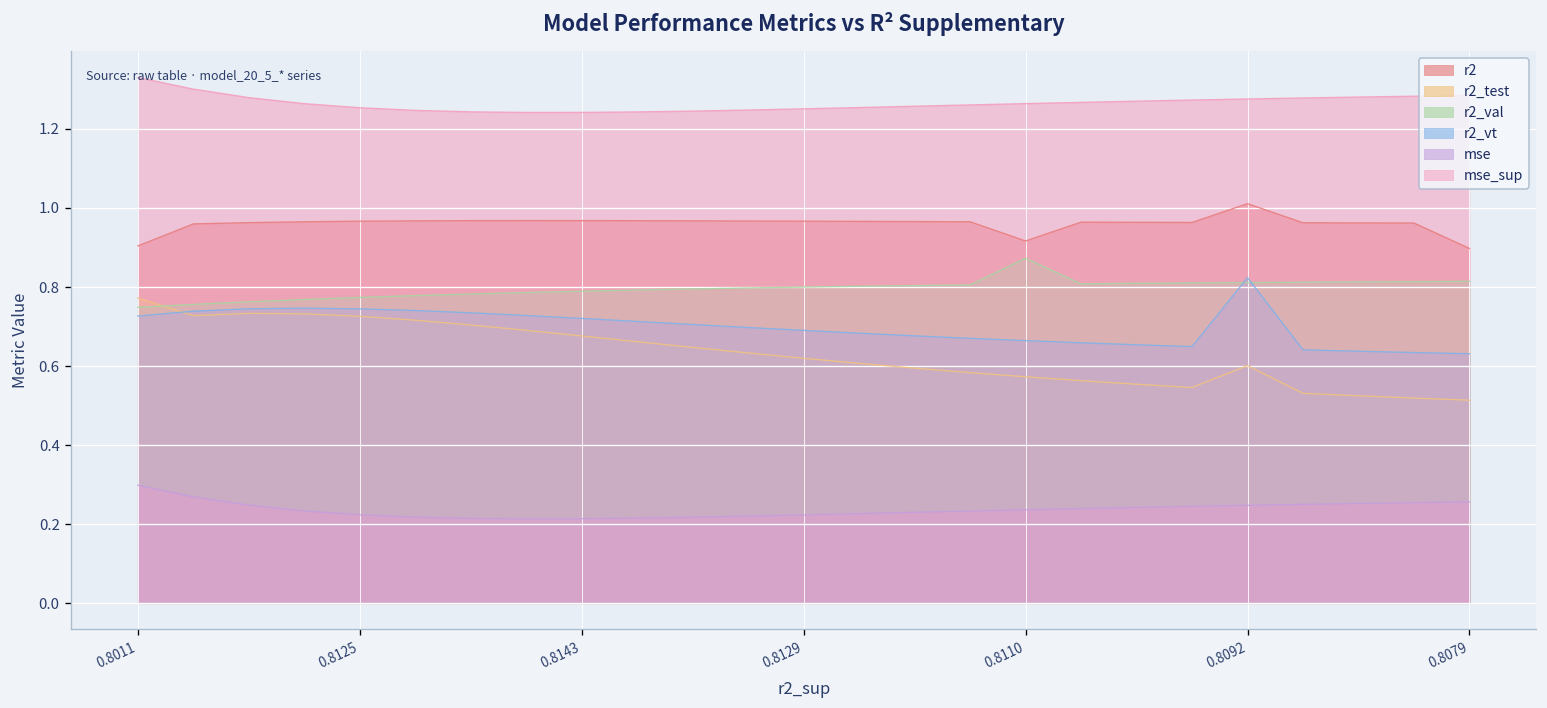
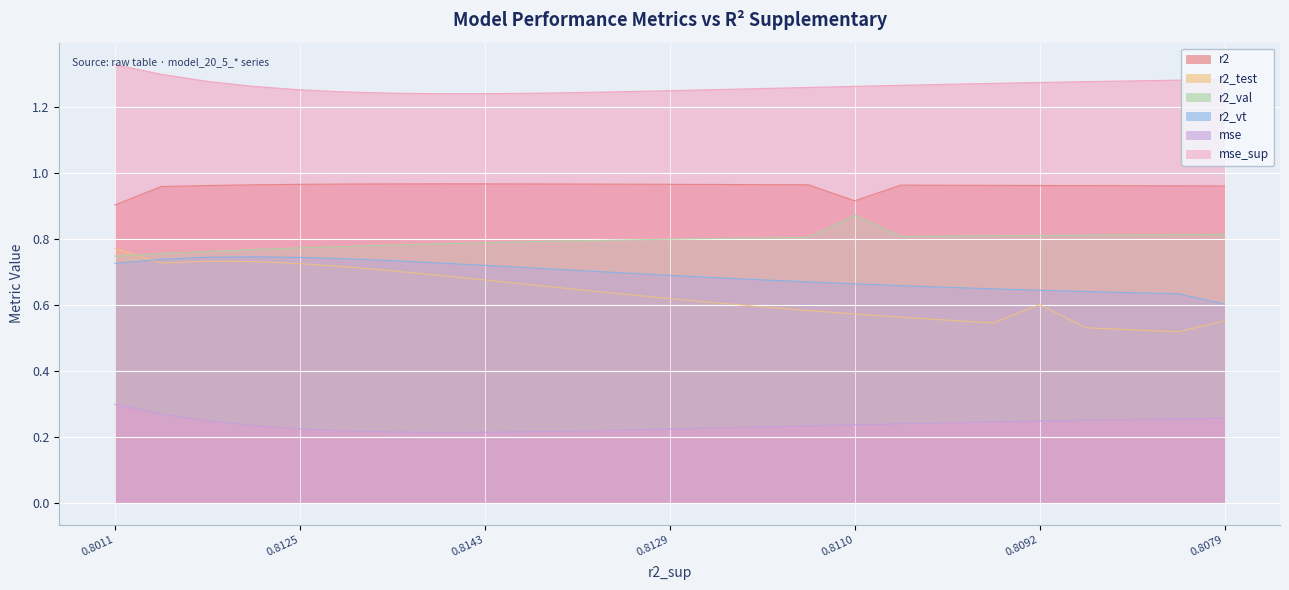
  {
    "r2": {
      "0.8011": 0.90,
      "0.8125": 0.97,
      "0.8143": 0.97,
      "0.8129": 0.97,
      "0.8110": 0.92,
-     "0.8092": 1.01,
-     "0.8079": 0.90
+     "0.8092": 0.96,
+     "0.8079": 0.96
    },
    "r2_test": {
      "0.8011": 0.77,
      "0.8125": 0.73,
      "0.8143": 0.68,
      "0.8129": 0.62,
      "0.8110": 0.57,
      "0.8092": 0.60,
-     "0.8079": 0.51
+     "0.8079": 0.55
    },
    "r2_val": {
      "0.8011": 0.75,
      "0.8125": 0.77,
      "0.8143": 0.79,
      "0.8129": 0.80,
      "0.8110": 0.87,
      "0.8092": 0.81,
      "0.8079": 0.81
    },
    "r2_vt": {
      "0.8011": 0.73,
      "0.8125": 0.74,
      "0.8143": 0.72,
      "0.8129": 0.69,
      "0.8110": 0.66,
-     "0.8092": 0.82,
-     "0.8079": 0.63
+     "0.8092": 0.64,
+     "0.8079": 0.60
    }
  }
